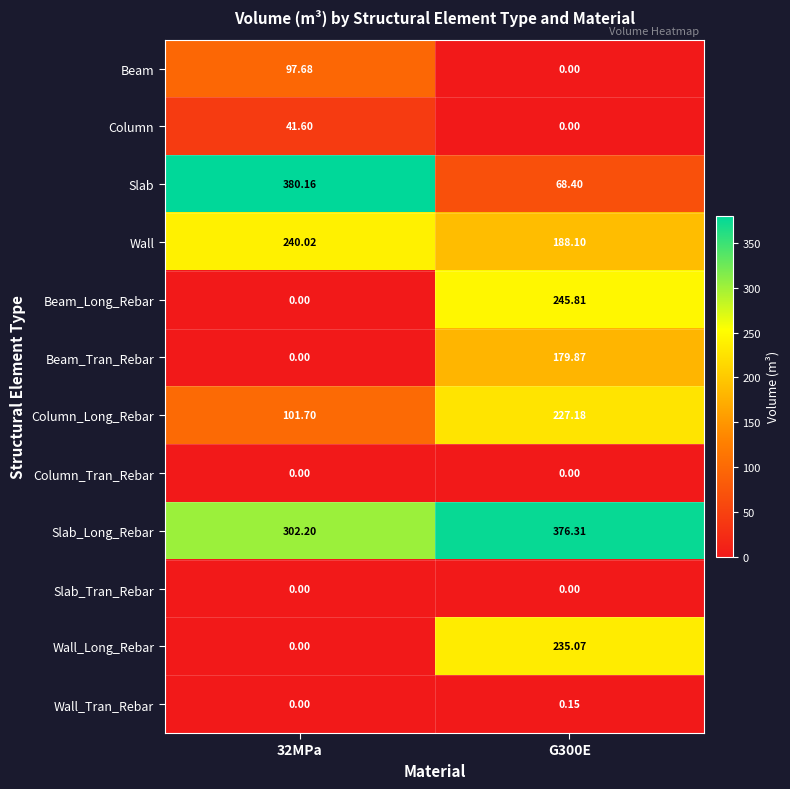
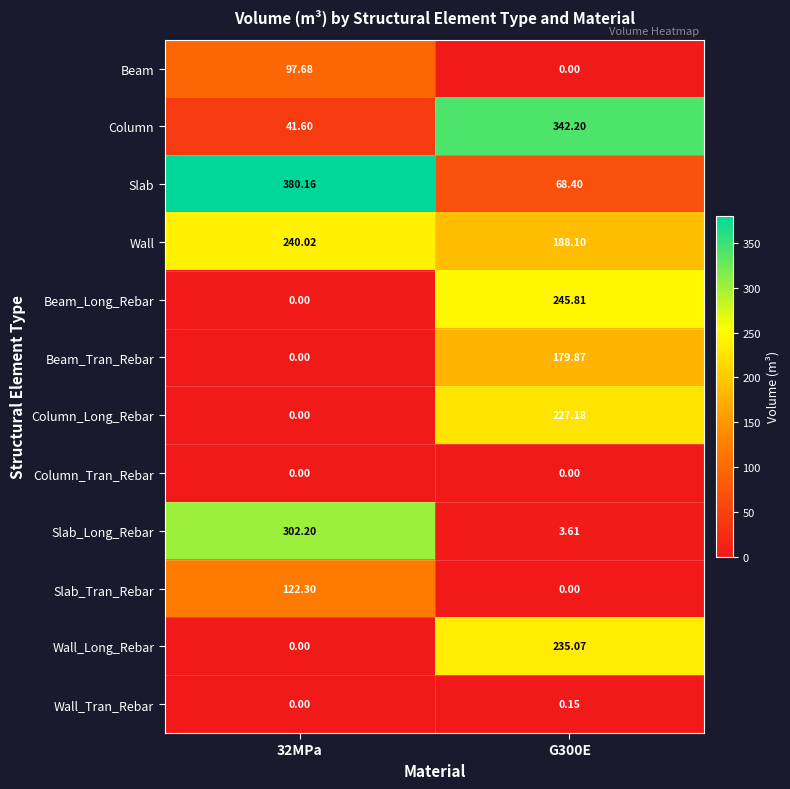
  {
    "Beam": {
      "32MPa": 97.68,
      "G300E": 0.00
    },
    "Column": {
      "32MPa": 41.60,
-     "G300E": 0.00
+     "G300E": 342.20
    },
    "Slab": {
      "32MPa": 380.16,
      "G300E": 68.40
    },
    "Wall": {
      "32MPa": 240.02,
      "G300E": 188.10
    },
    "Beam_Long_Rebar": {
      "32MPa": 0.00,
      "G300E": 245.81
    },
    "Beam_Tran_Rebar": {
      "32MPa": 0.00,
      "G300E": 179.87
    },
    "Column_Long_Rebar": {
-     "32MPa": 101.70,
+     "32MPa": 0.00,
      "G300E": 227.18
    },
    "Column_Tran_Rebar": {
      "32MPa": 0.00,
      "G300E": 0.00
    },
    "Slab_Long_Rebar": {
      "32MPa": 302.20,
-     "G300E": 376.31
+     "G300E": 3.61
    },
    "Slab_Tran_Rebar": {
-     "32MPa": 0.00,
+     "32MPa": 122.30,
      "G300E": 0.00
    },
    "Wall_Long_Rebar": {
      "32MPa": 0.00,
      "G300E": 235.07
    },
    "Wall_Tran_Rebar": {
      "32MPa": 0.00,
      "G300E": 0.15
    }
  }
